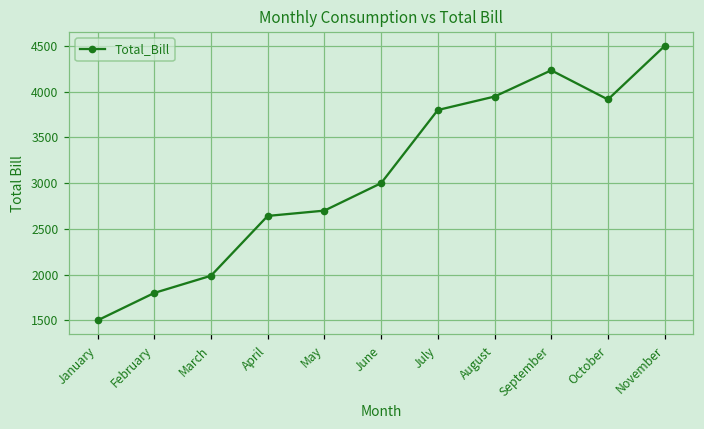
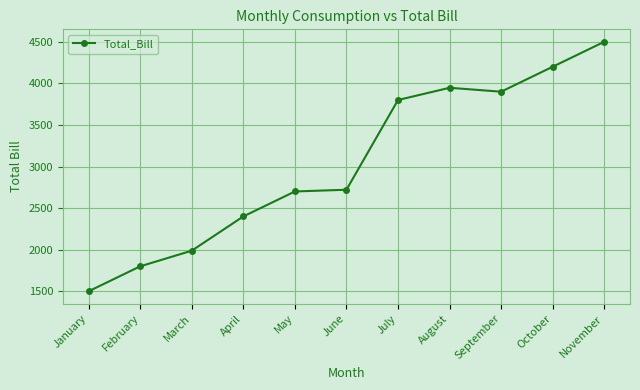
  {
    "January": 1500,
    "February": 1800,
    "March": 2000,
-   "April": 2600,
+   "April": 2400,
    "May": 2700,
-   "June": 3000,
+   "June": 2700,
    "July": 3800,
    "August": 3900,
-   "September": 4200,
-   "October": 3900,
+   "September": 3900,
+   "October": 4200,
    "November": 4500
  }
